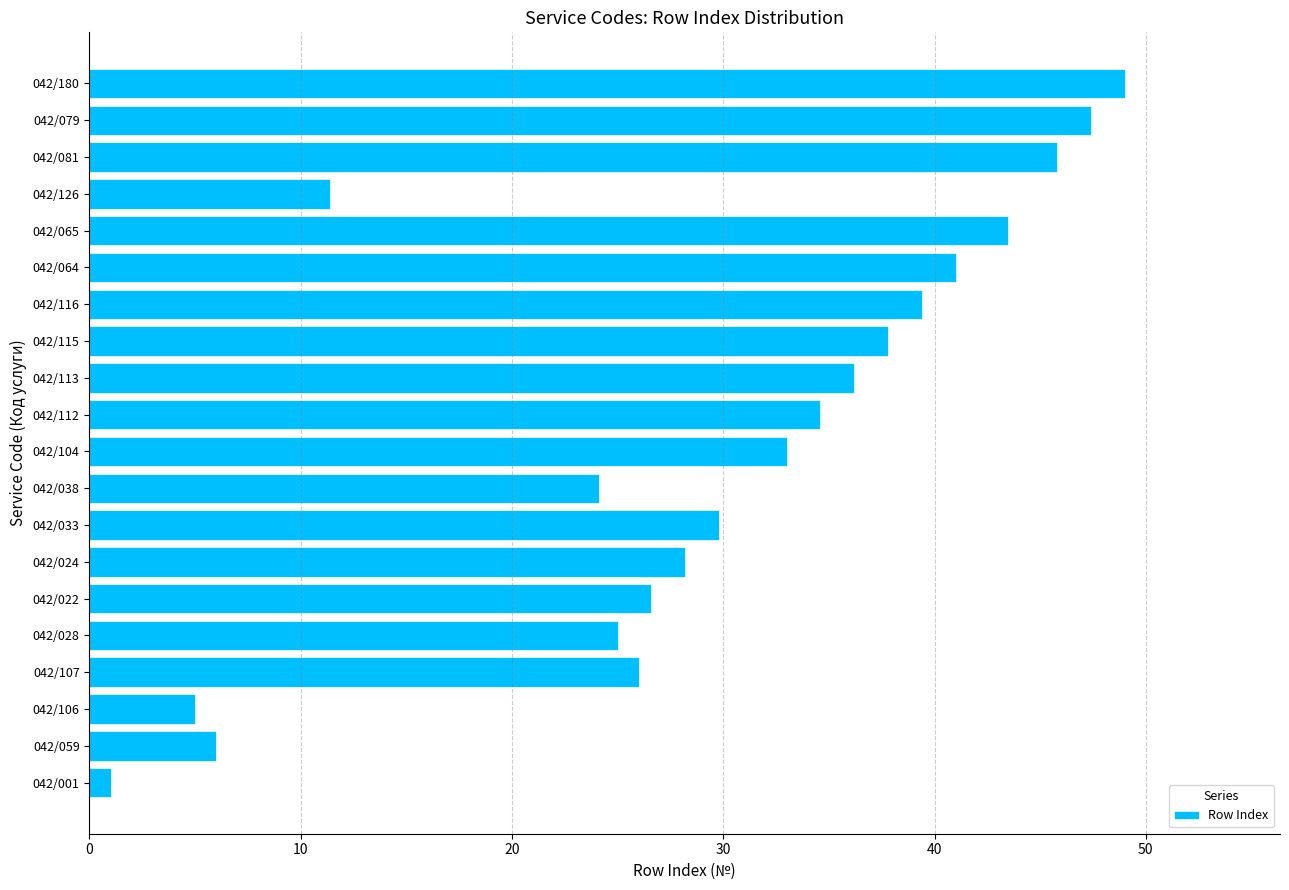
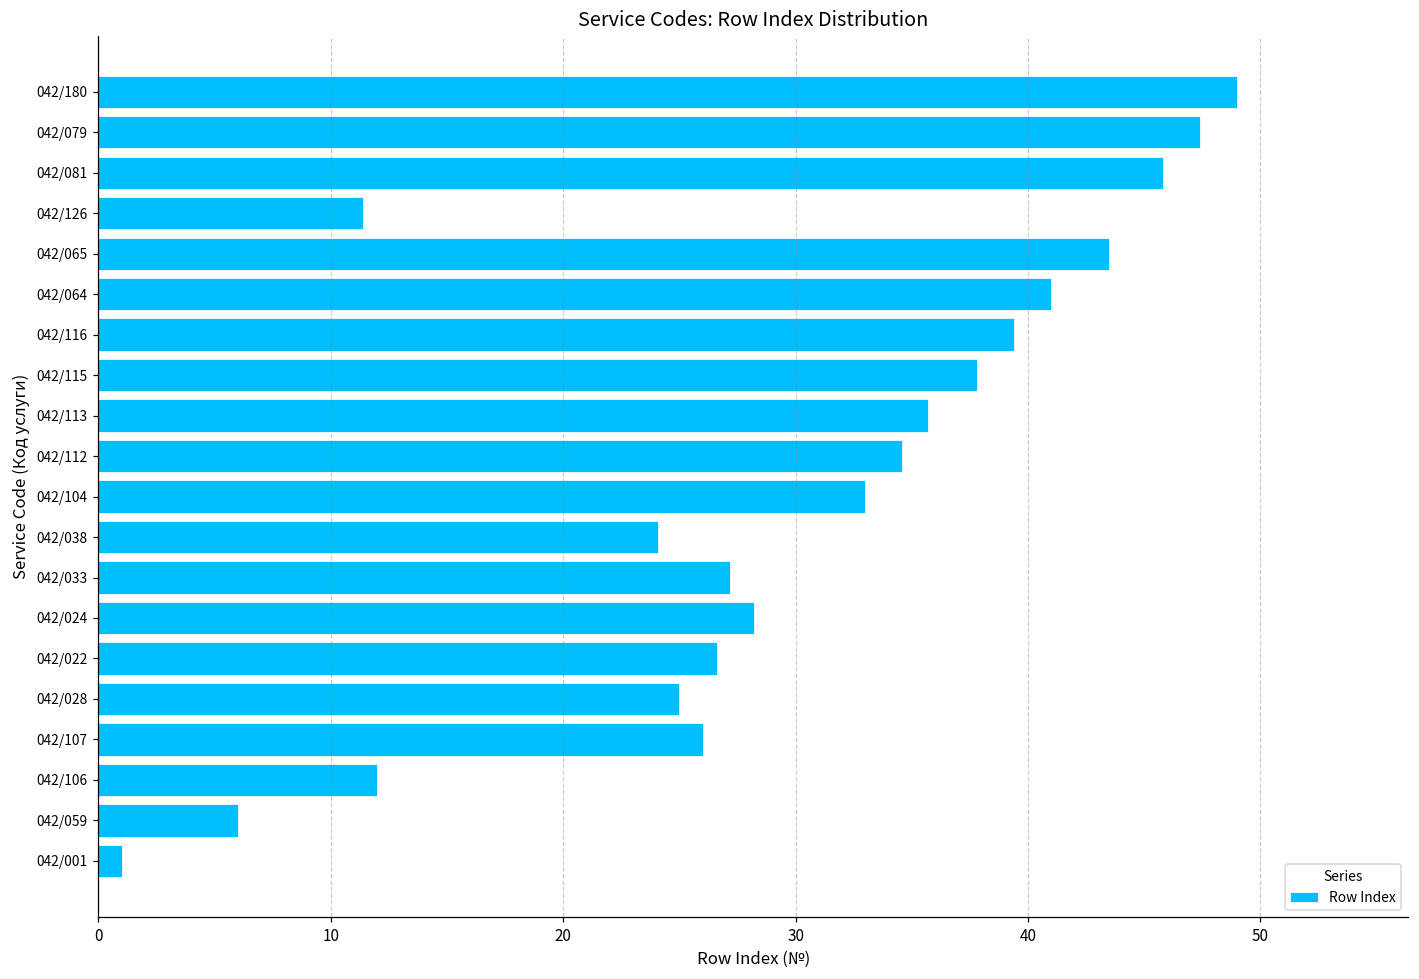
  {
    "042/180": 49.0,
    "042/079": 47.4,
    "042/081": 45.8,
    "042/126": 11.4,
    "042/065": 43.5,
    "042/064": 41.0,
    "042/116": 39.4,
    "042/115": 37.8,
-   "042/113": 36.2,
+   "042/113": 35.7,
    "042/112": 34.6,
    "042/104": 33.0,
    "042/038": 24.1,
-   "042/033": 29.8,
+   "042/033": 27.2,
    "042/024": 28.2,
    "042/022": 26.6,
    "042/028": 25.0,
    "042/107": 26.0,
-   "042/106": 5,
+   "042/106": 12,
    "042/059": 6.0,
    "042/001": 1.0
  }
